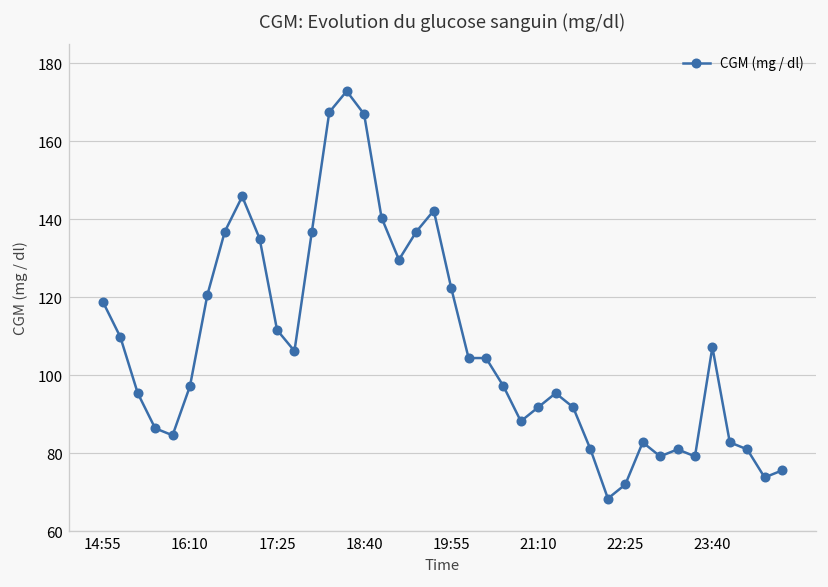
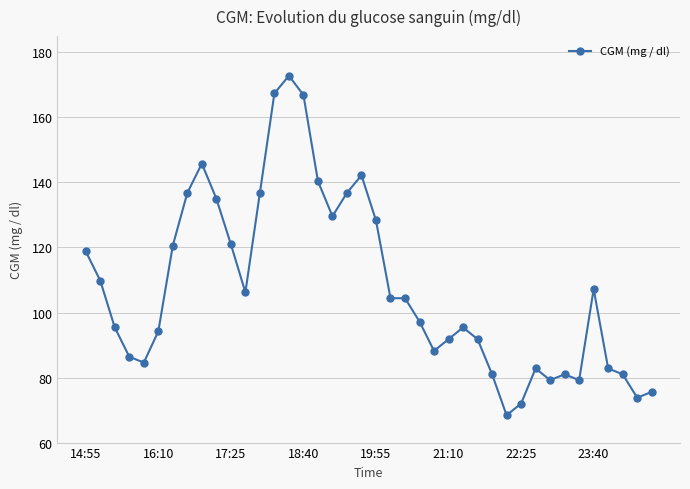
  {
    "14:55": 119,
-   "16:10": 97,
-   "17:25": 112,
+   "16:10": 94,
+   "17:25": 121,
    "18:40": 167,
-   "19:55": 122,
+   "19:55": 128,
    "21:10": 92,
    "22:25": 72,
    "23:40": 107
  }
